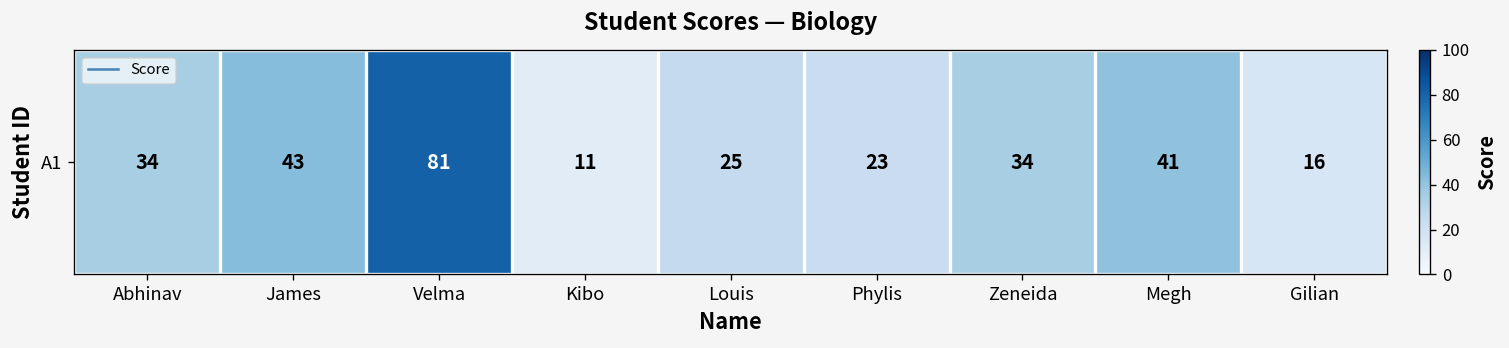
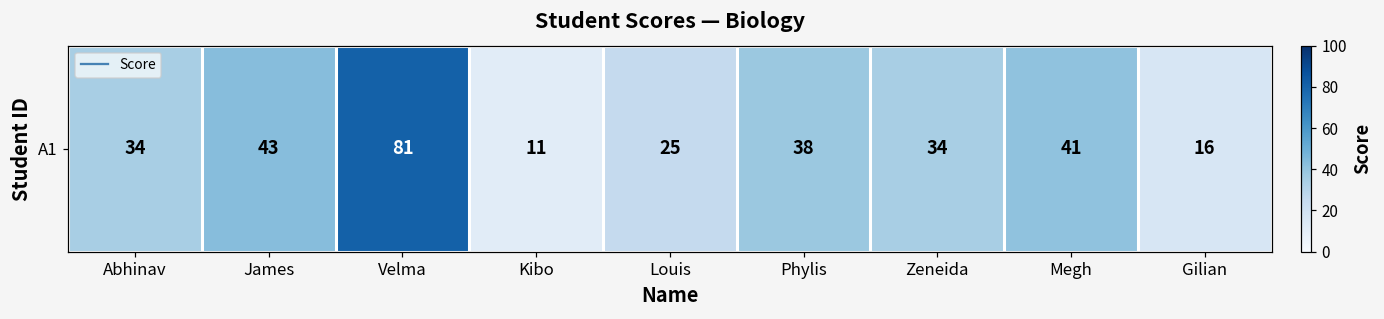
  {
    "A1": {
      "Abhinav": 34,
      "James": 43,
      "Velma": 81,
      "Kibo": 11,
      "Louis": 25,
-     "Phylis": 23,
+     "Phylis": 38,
      "Zeneida": 34,
      "Megh": 41,
      "Gilian": 16
    }
  }
